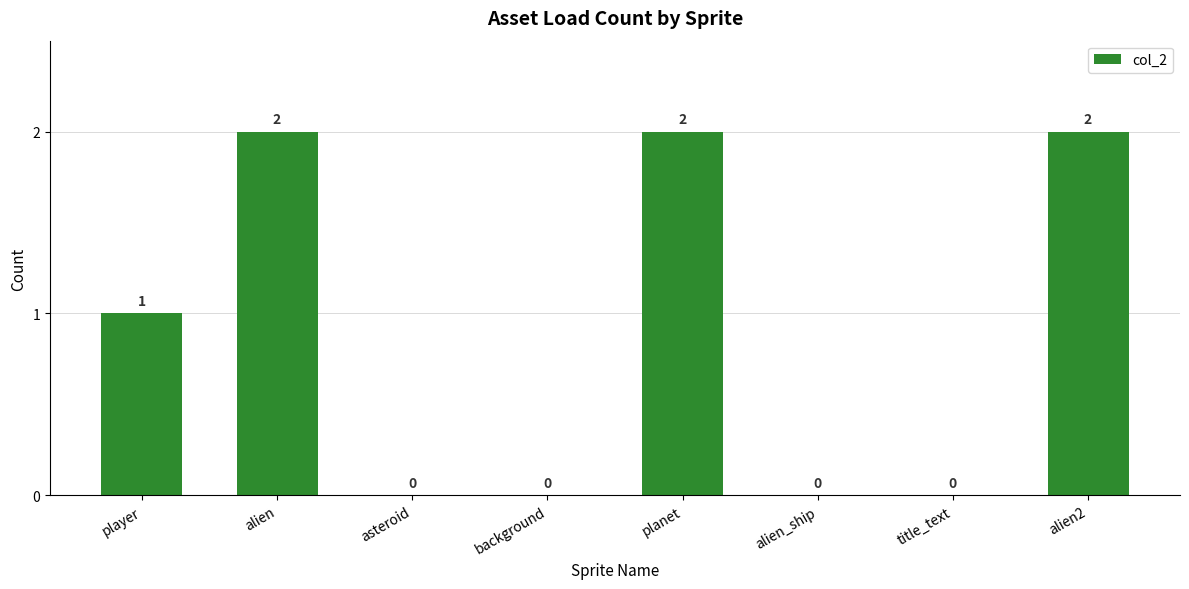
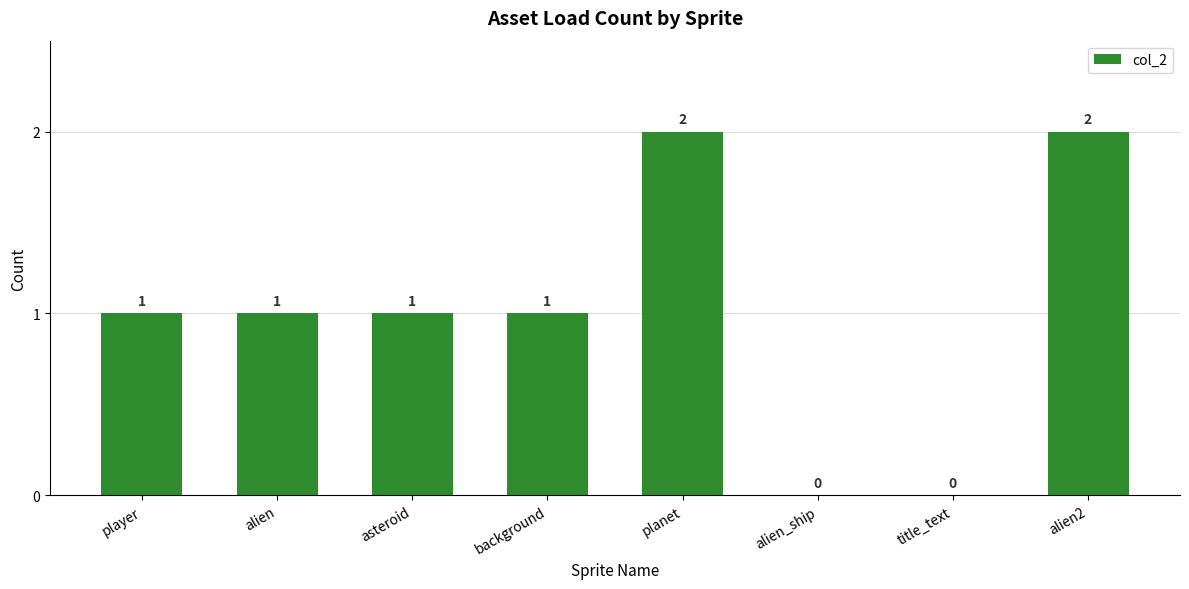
  {
    "player": 1,
-   "alien": 2,
-   "asteroid": 0,
-   "background": 0,
+   "alien": 1,
+   "asteroid": 1,
+   "background": 1,
    "planet": 2,
    "alien_ship": 0,
    "title_text": 0,
    "alien2": 2
  }
